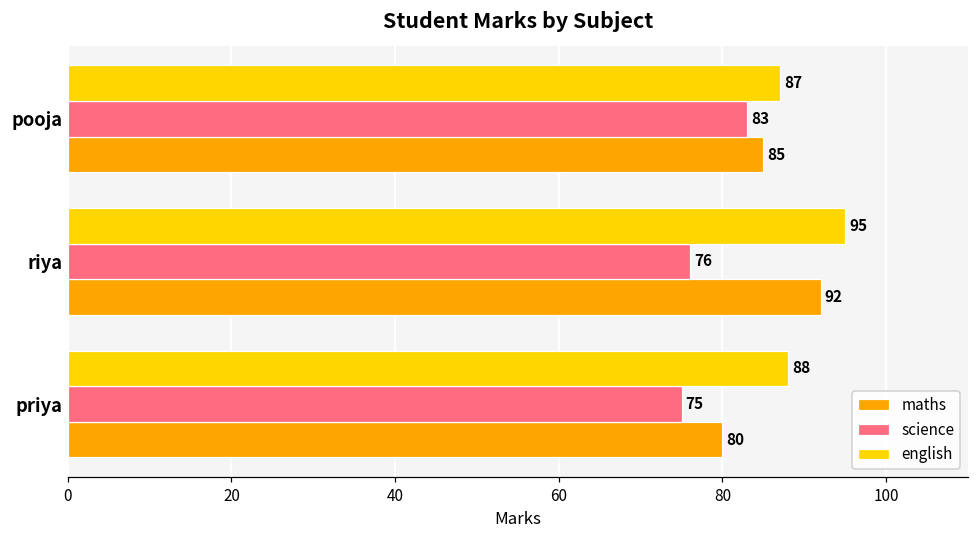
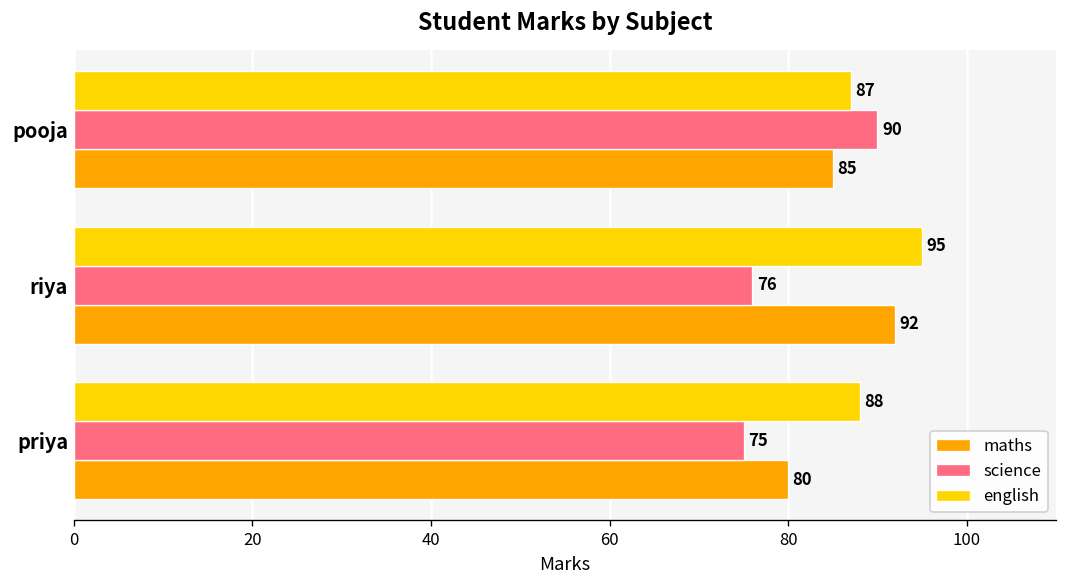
  {
    "science": {
-     "pooja": 83,
+     "pooja": 90,
      "riya": 76,
      "priya": 75
    }
  }
